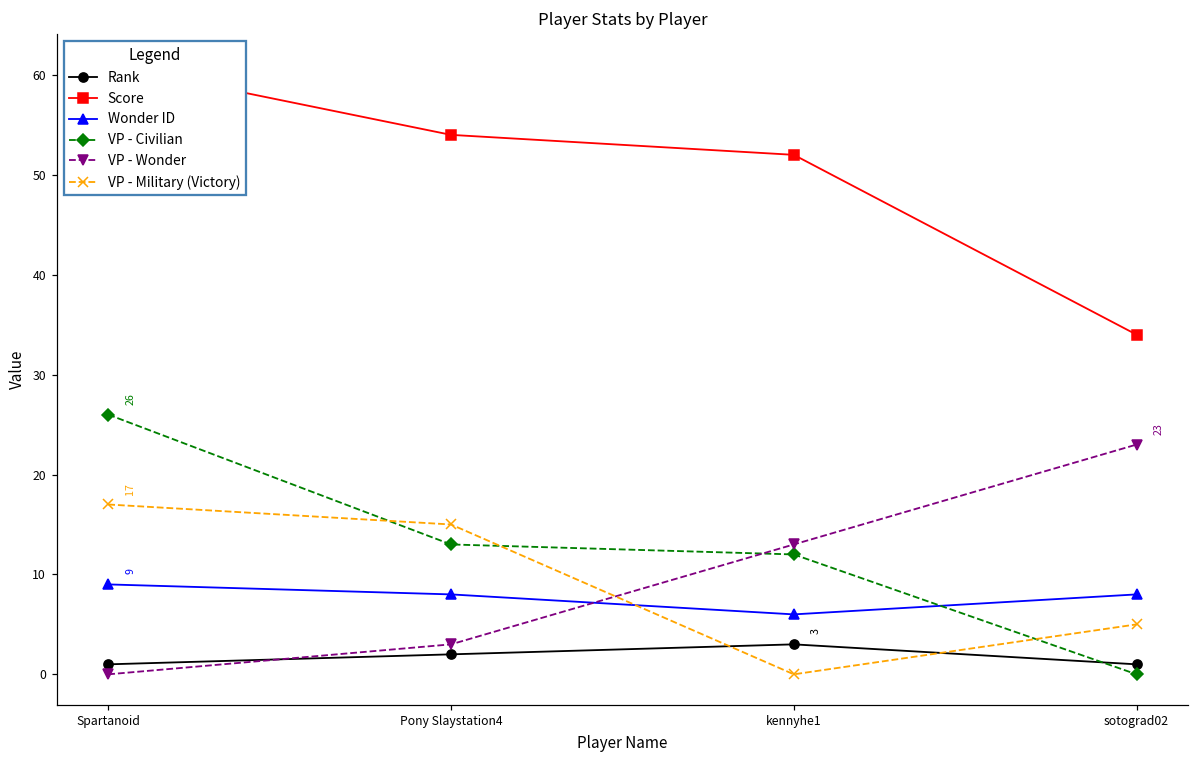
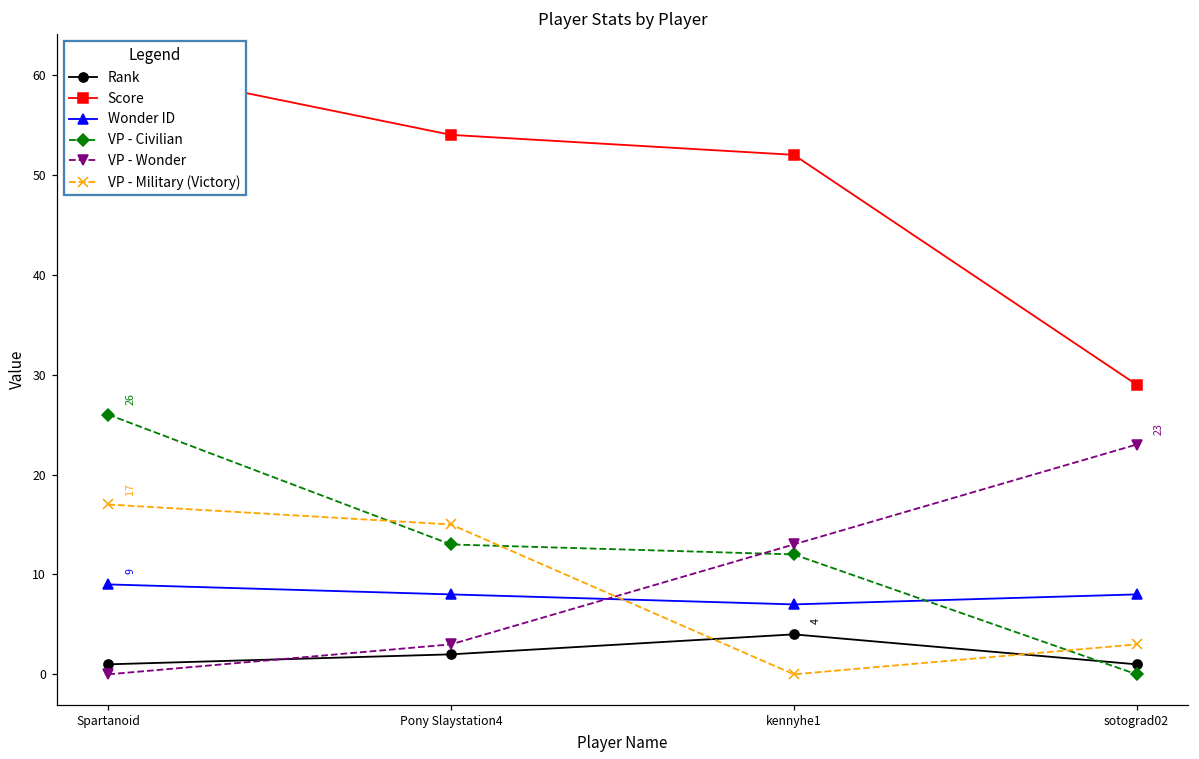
  {
    "Rank": {
-     "kennyhe1": 3
+     "kennyhe1": 4
    },
    "Score": {
      "Pony Slaystation4": 54,
      "kennyhe1": 52,
-     "sotograd02": 34
+     "sotograd02": 29
    },
    "Wonder ID": {
      "Pony Slaystation4": 8,
-     "kennyhe1": 6,
+     "kennyhe1": 7,
      "sotograd02": 8
    },
    "VP - Civilian": {
      "Spartanoid": 26
    },
    "VP - Wonder": {
      "sotograd02": 23
    },
    "VP - Military (Victory)": {
      "Pony Slaystation4": 15,
      "kennyhe1": 0,
-     "sotograd02": 5
+     "sotograd02": 3
    }
  }
